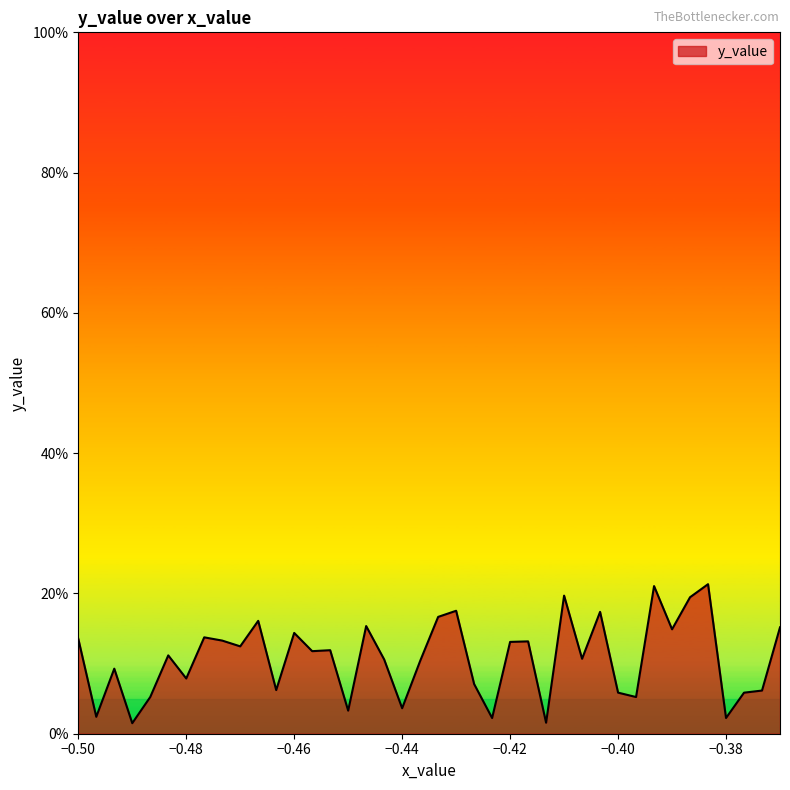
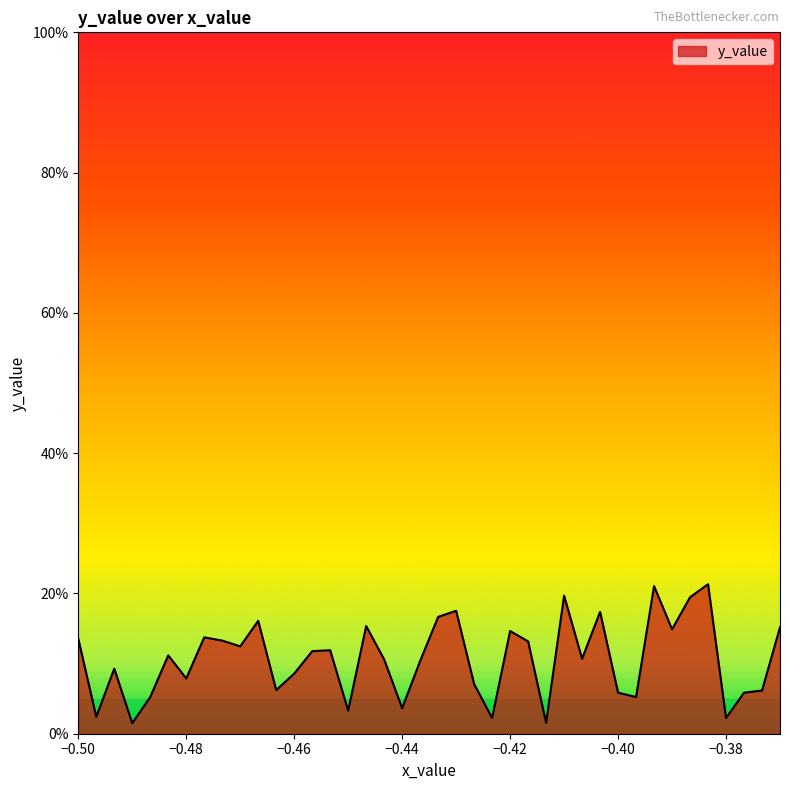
  {
    "−0.50": "14%",
    "−0.48": "8%",
-   "−0.46": "14%",
-   "−0.42": "13%",
+   "−0.46": "9%",
+   "−0.42": "15%",
    "−0.40": "6%"
  }
